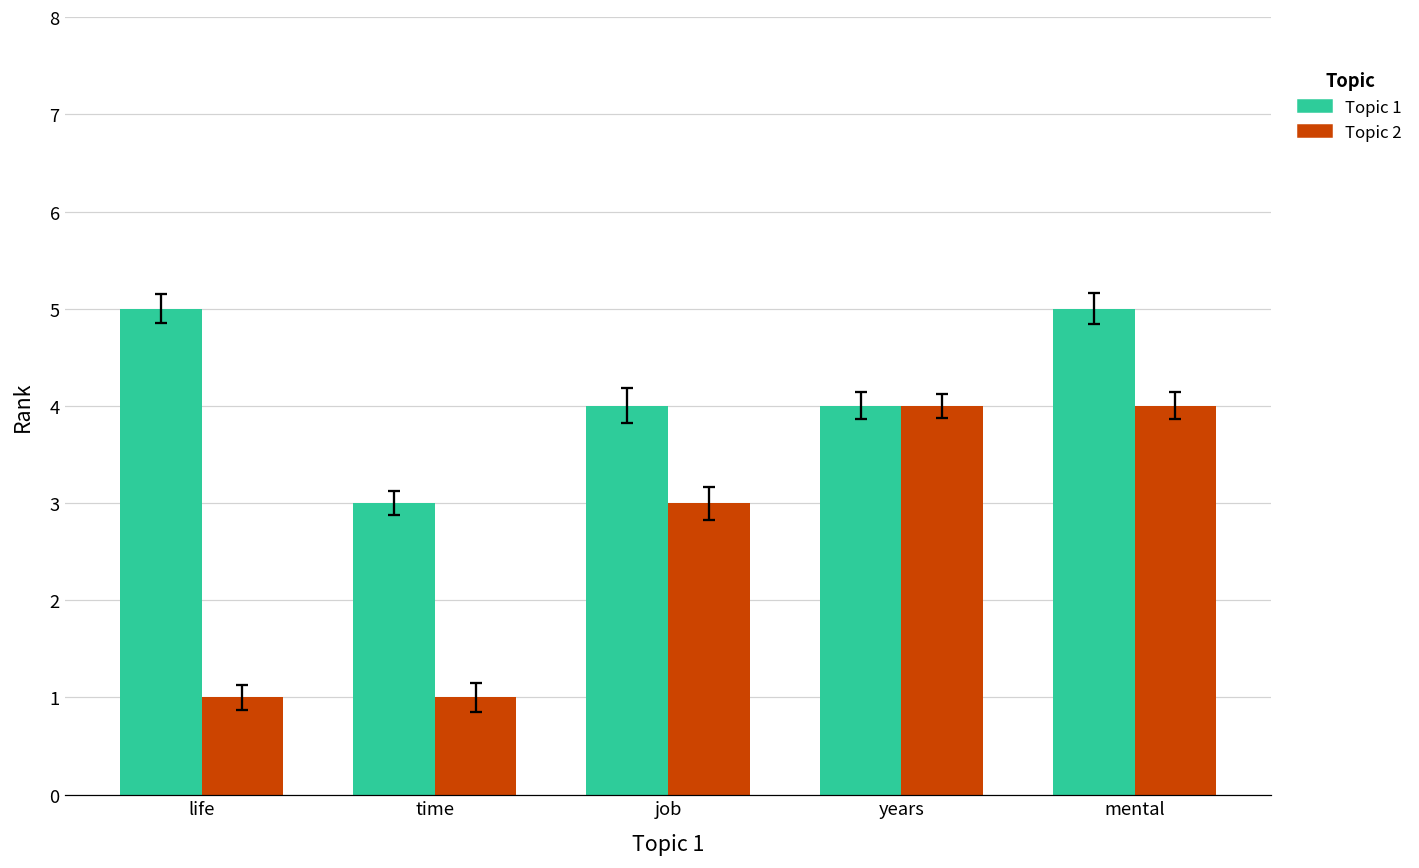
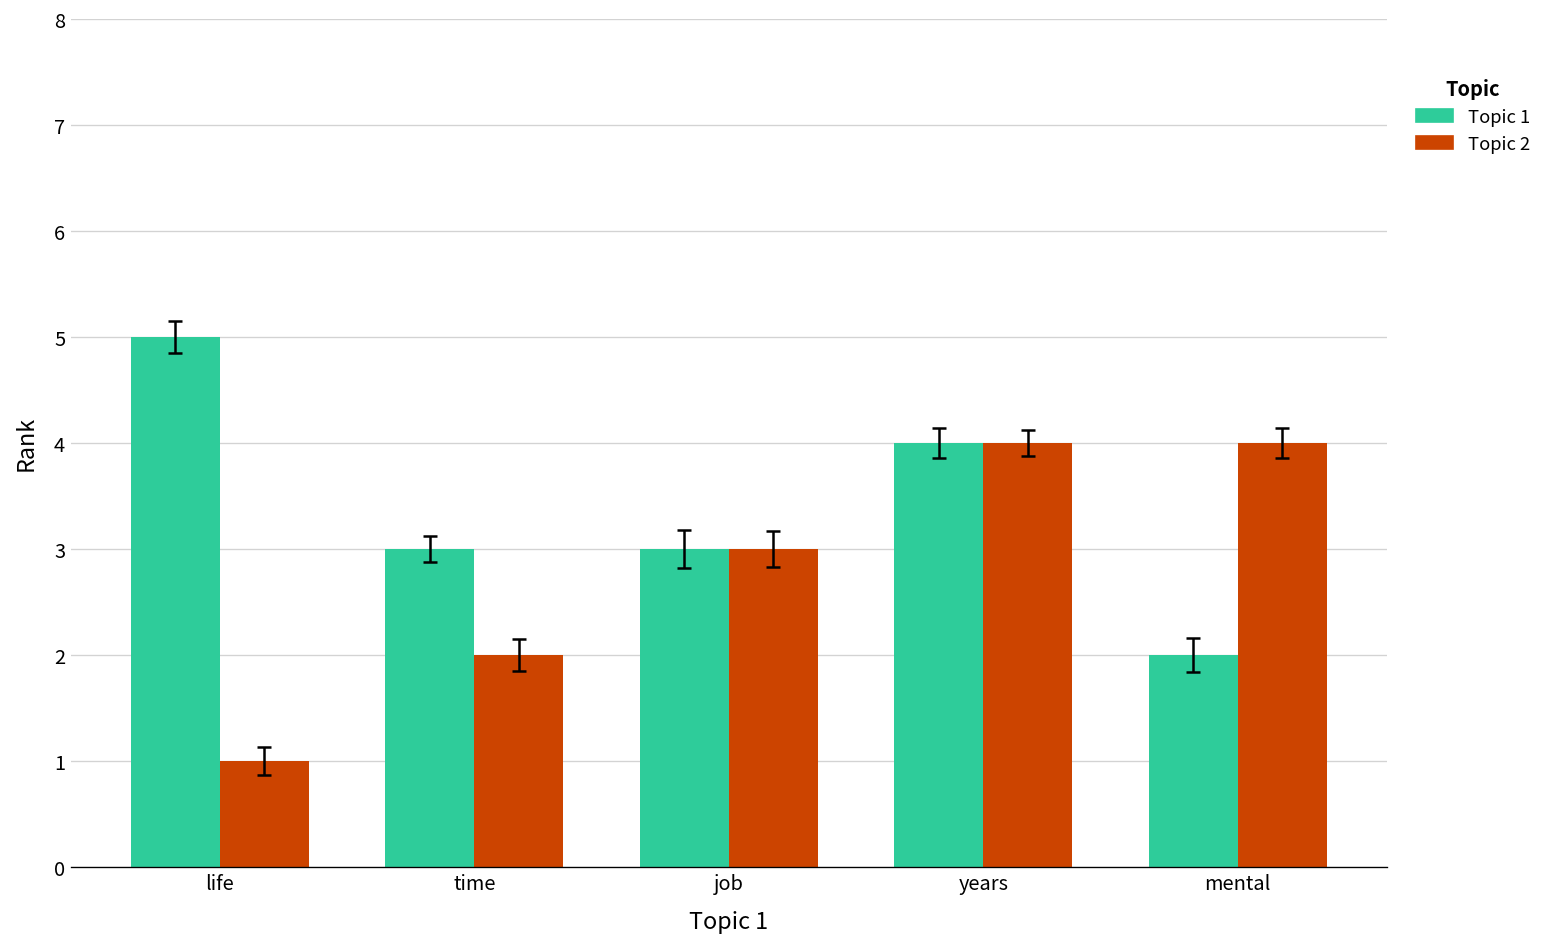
  {
    "Topic 1": {
      "life": 5,
      "time": 3,
-     "job": 4,
+     "job": 3,
      "years": 4,
-     "mental": 5
+     "mental": 2
    },
    "Topic 2": {
      "life": 1,
-     "time": 1,
+     "time": 2,
      "job": 3,
      "years": 4,
      "mental": 4
    }
  }
